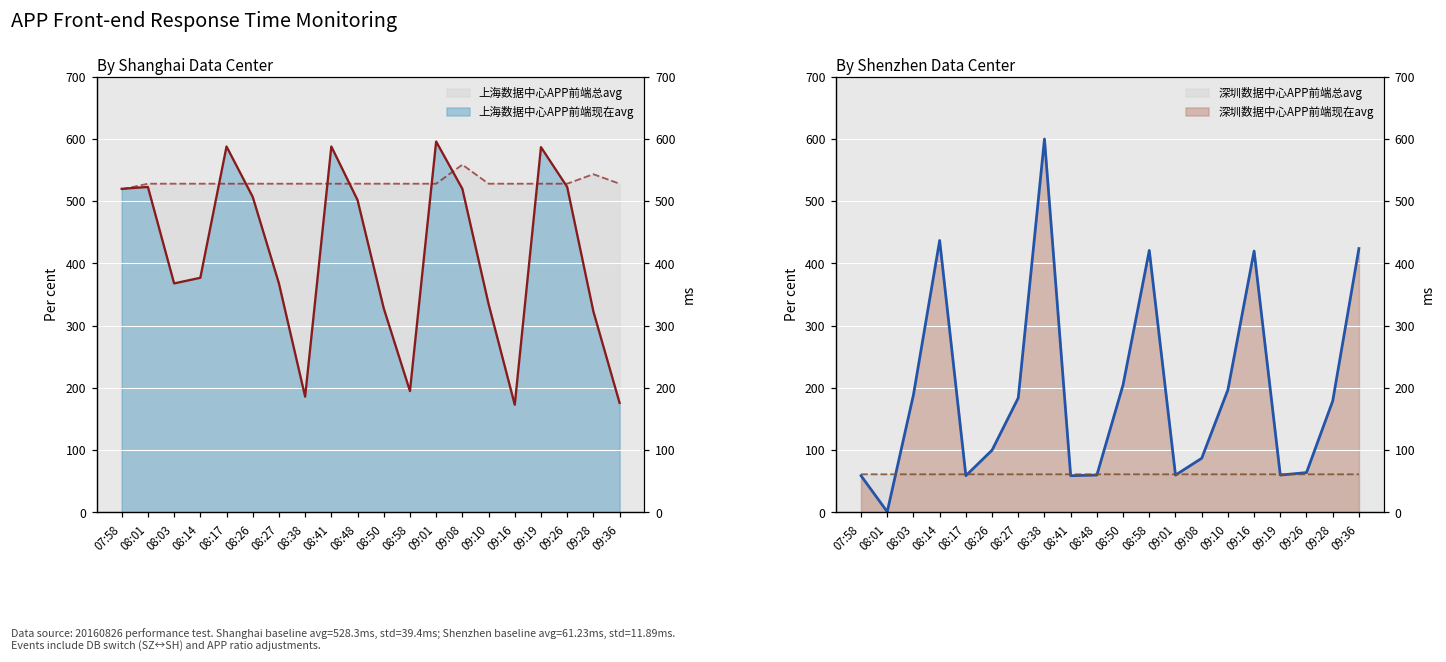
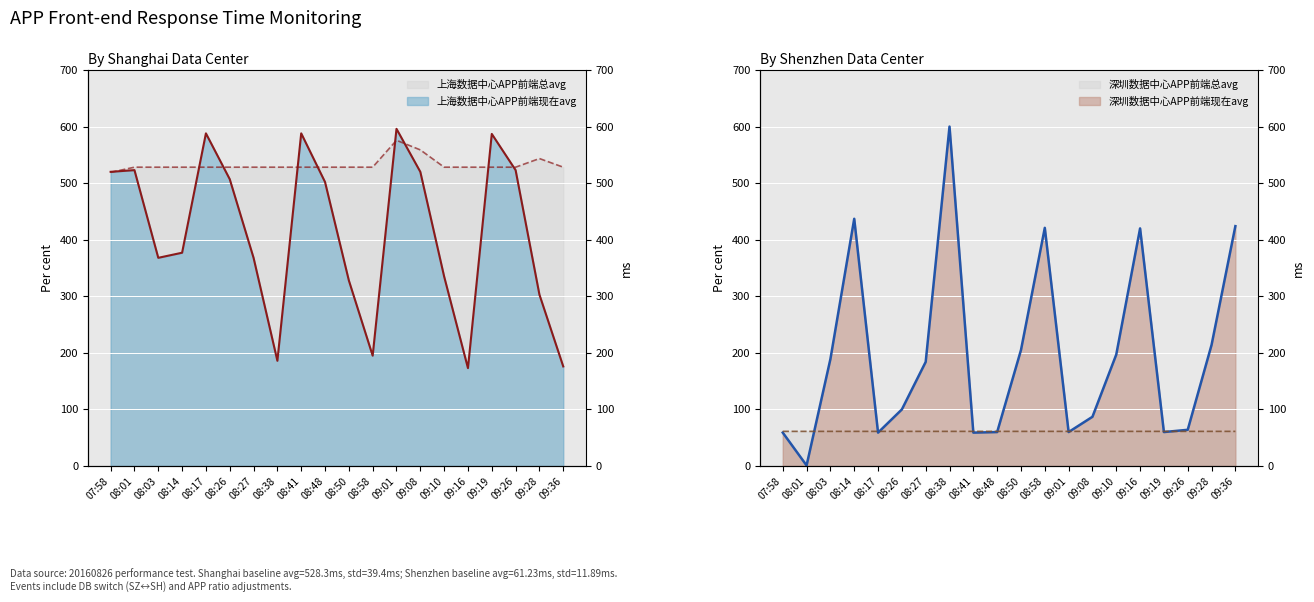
  {
    "By Shanghai Data Center": {
      "上海数据中心APP前端总avg": {
        "08:01": 530,
        "08:03": 530,
        "08:14": 530,
        "08:17": 530,
        "08:26": 530,
        "08:27": 530,
        "08:38": 530,
        "08:41": 530,
        "08:48": 530,
        "08:50": 530,
        "08:58": 530,
-       "09:01": 530,
+       "09:01": 580,
        "09:08": 560,
        "09:10": 530,
        "09:16": 530,
        "09:19": 530,
        "09:26": 530,
        "09:28": 540,
        "09:36": 530
      },
      "上海数据中心APP前端现在avg": {
        "08:01": 520,
        "08:03": 370,
        "08:14": 380,
        "08:17": 590,
        "08:26": 510,
        "08:27": 370,
        "08:38": 190,
        "08:41": 590,
        "08:48": 500,
        "08:50": 330,
        "08:58": 200,
        "09:01": 600,
        "09:08": 520,
        "09:10": 340,
        "09:16": 170,
        "09:19": 590,
        "09:26": 520,
-       "09:28": 320,
+       "09:28": 300,
        "09:36": 180
      }
    },
    "By Shenzhen Data Center": {
      "深圳数据中心APP前端现在avg": {
        "08:01": 0,
        "08:03": 190,
        "08:14": 440,
        "08:26": 100,
        "08:27": 180,
        "08:38": 600,
        "08:50": 210,
        "08:58": 420,
        "09:08": 90,
        "09:10": 200,
        "09:16": 420,
-       "09:28": 180,
+       "09:28": 210,
        "09:36": 420
      },
      "深圳数据中心APP前端总avg": {
        "08:01": 60,
        "08:03": 60,
        "08:14": 60,
        "08:26": 60,
        "08:27": 60,
        "08:38": 60,
        "08:50": 60,
        "08:58": 60,
        "09:08": 60,
        "09:10": 60,
        "09:16": 60,
        "09:28": 60,
        "09:36": 60
      }
    }
  }
